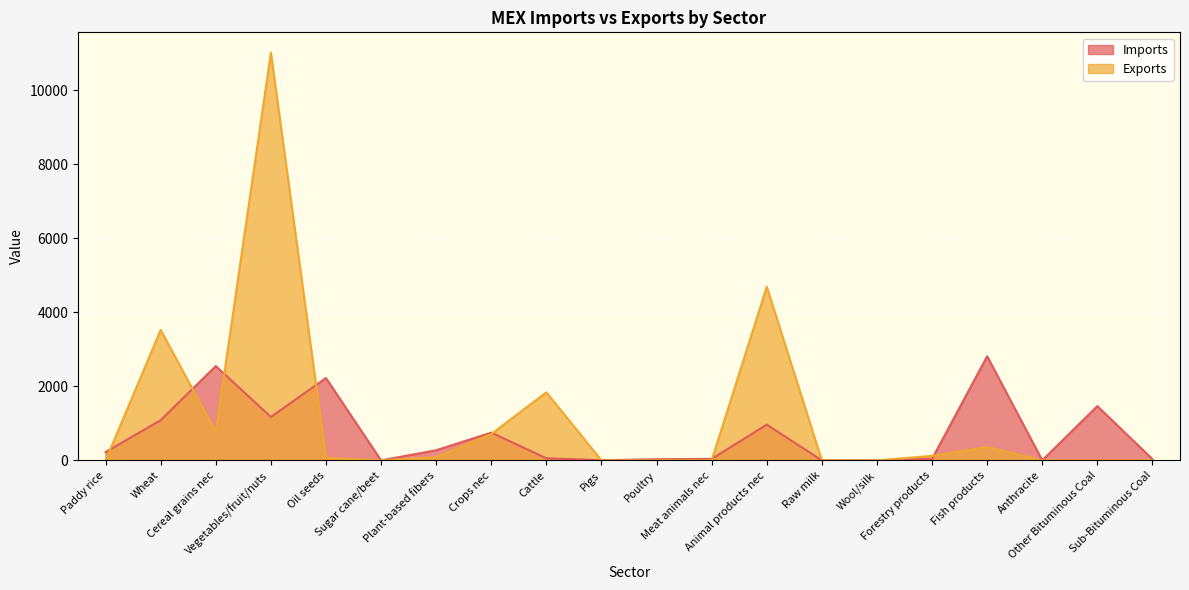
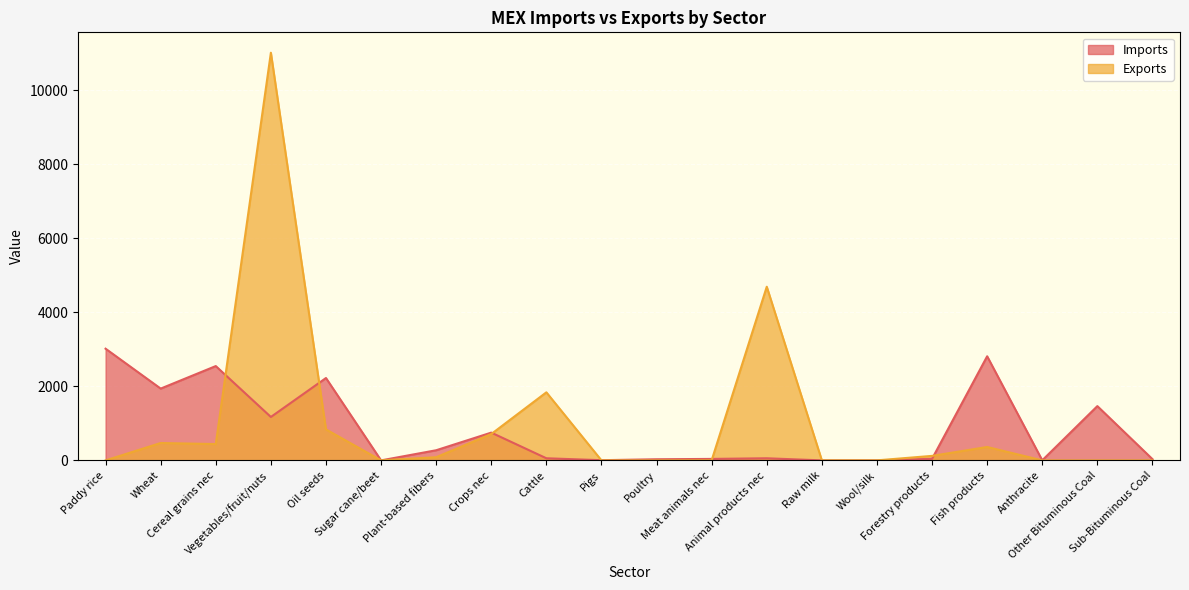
  {
    "Imports": {
-     "Paddy rice": 200,
-     "Wheat": 1100,
+     "Paddy rice": 3000,
+     "Wheat": 1900,
      "Cereal grains nec": 2500,
      "Vegetables/fruit/nuts": 1200,
      "Oil seeds": 2200,
      "Plant-based fibers": 300,
      "Cattle": 100,
-     "Animal products nec": 1000,
+     "Animal products nec": 100,
      "Forestry products": 0,
      "Fish products": 2800,
      "Other Bituminous Coal": 1500
    },
    "Exports": {
      "Paddy rice": 0,
-     "Wheat": 3500,
-     "Cereal grains nec": 800,
+     "Wheat": 500,
+     "Cereal grains nec": 400,
      "Vegetables/fruit/nuts": 11000,
-     "Oil seeds": 100,
+     "Oil seeds": 800,
      "Plant-based fibers": 100,
      "Cattle": 1800,
      "Animal products nec": 4700,
      "Forestry products": 100,
      "Fish products": 400,
      "Other Bituminous Coal": 0
    }
  }
